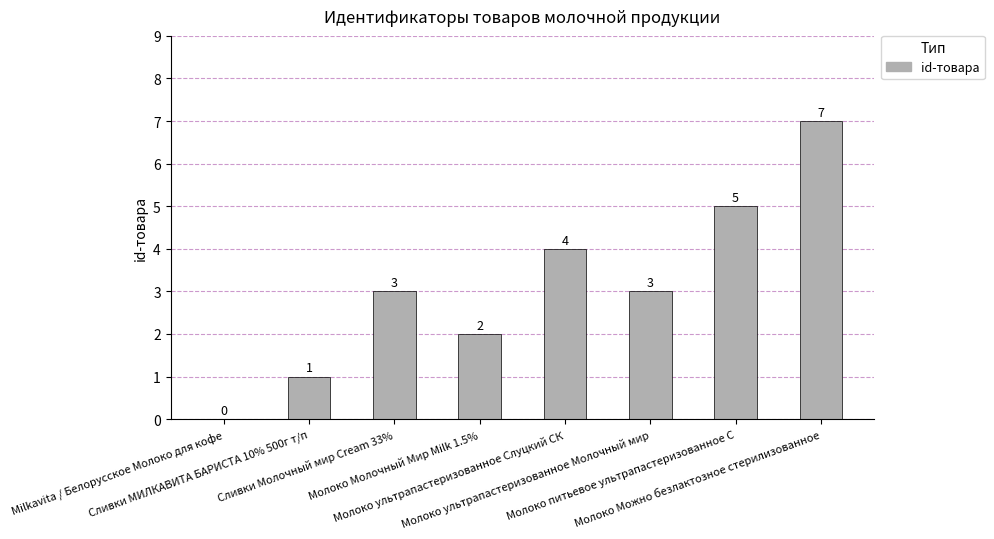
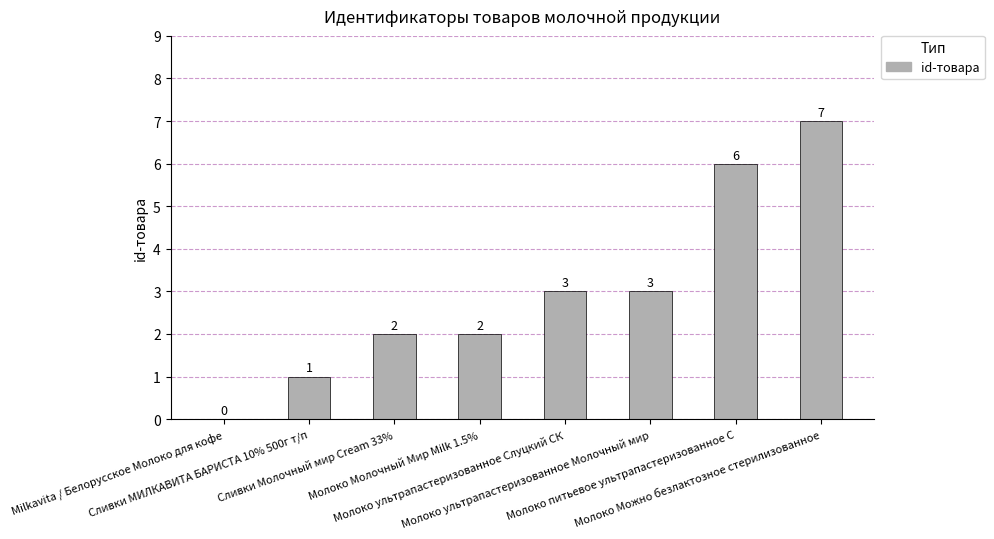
  {
    "Milkavita / Белорусское Молоко для кофе": 0,
    "Сливки МИЛКАВИТА БАРИСТА 10% 500г т/п": 1,
-   "Сливки Молочный мир Cream 33%": 3,
+   "Сливки Молочный мир Cream 33%": 2,
    "Молоко Молочный Мир Milk 1.5%": 2,
-   "Молоко ультрапастеризованное Слуцкий СК": 4,
+   "Молоко ультрапастеризованное Слуцкий СК": 3,
    "Молоко ультрапастеризованное Молочный мир": 3,
-   "Молоко питьевое ультрапастеризованное С": 5,
+   "Молоко питьевое ультрапастеризованное С": 6,
    "Молоко Можно безлактозное стерилизованное": 7
  }
